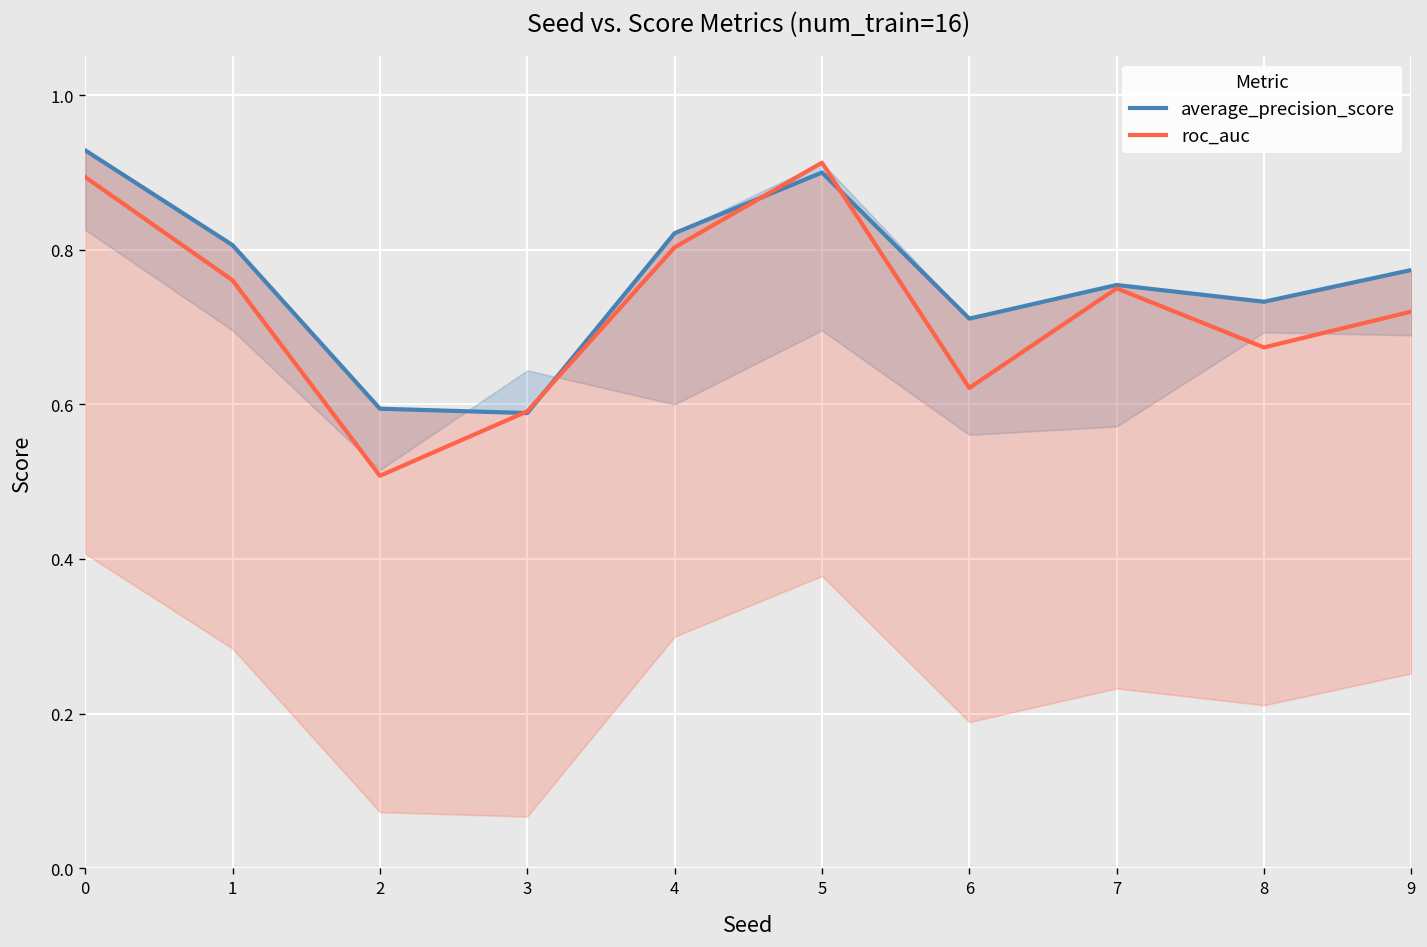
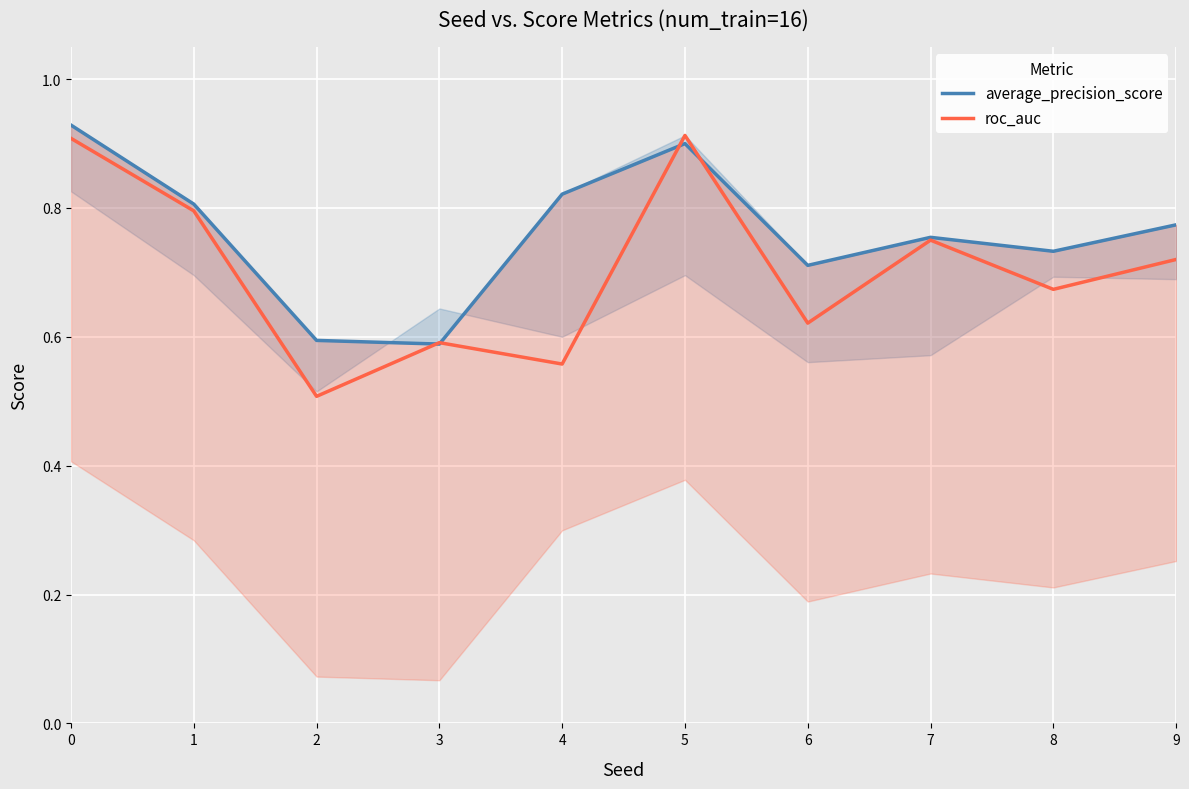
  {
    "roc_auc": {
-     "0": 0.89,
-     "1": 0.76,
+     "0": 0.91,
+     "1": 0.80,
      "2": 0.51,
-     "4": 0.80,
+     "4": 0.56,
      "6": 0.62,
      "7": 0.75,
      "8": 0.67,
      "9": 0.72
    }
  }
